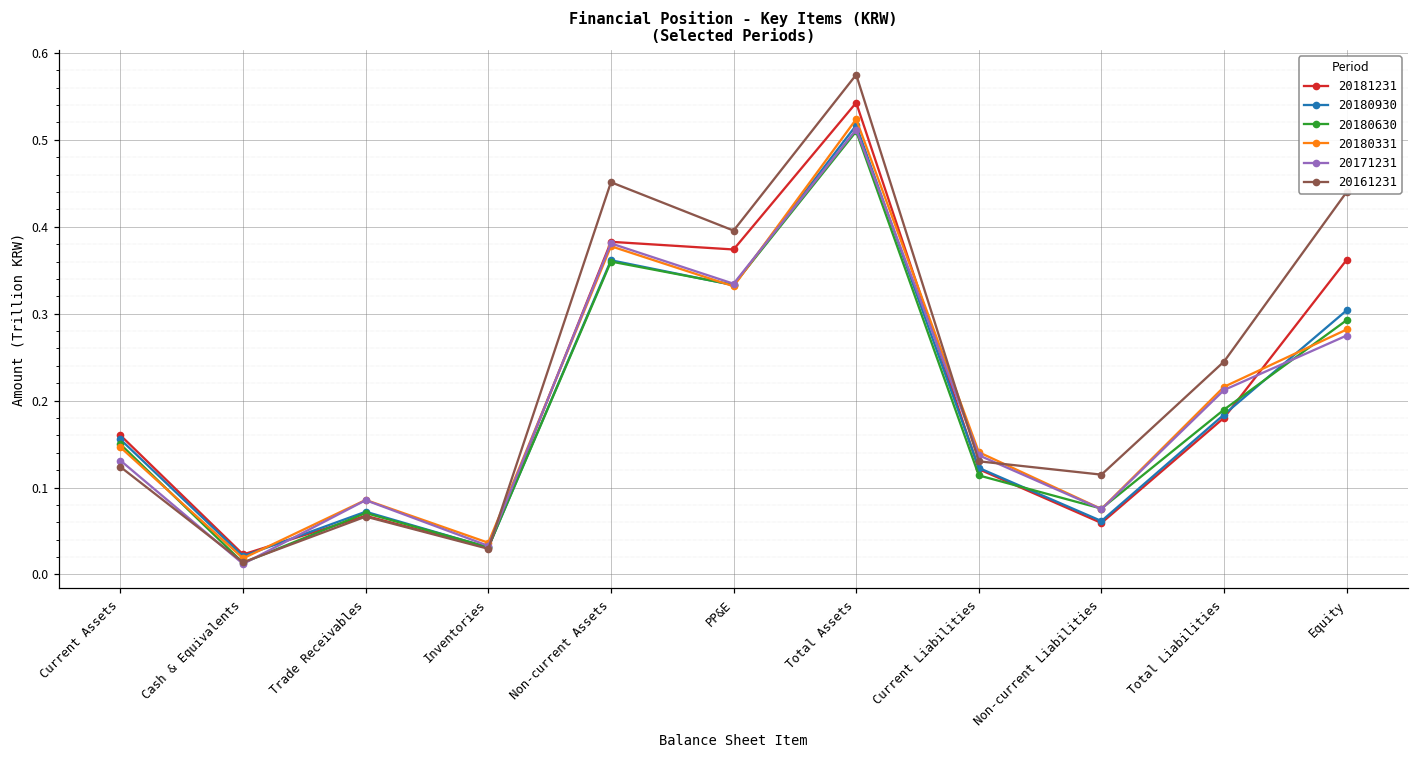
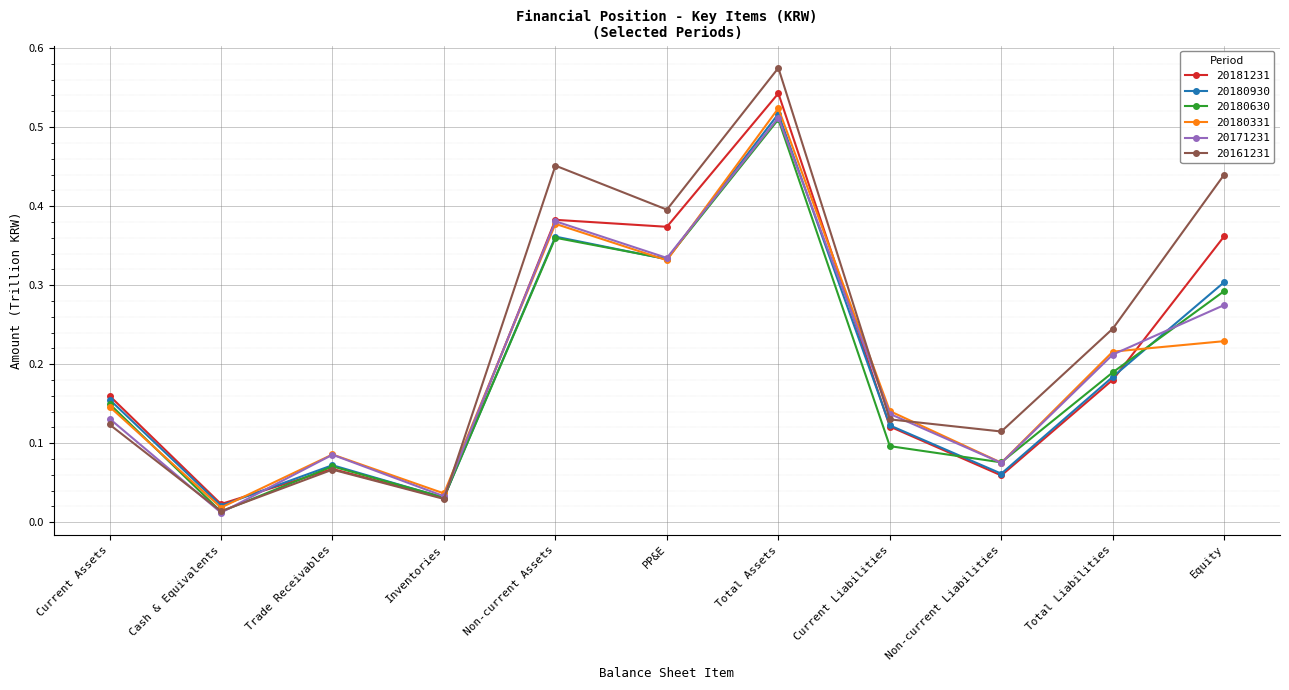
  {
    "20181231": {
      "Current Assets": 0.16,
      "PP&E": 0.37,
      "Total Assets": 0.54,
      "Total Liabilities": 0.18,
      "Equity": 0.36
    },
    "20180930": {
      "Current Assets": 0.16,
      "Total Assets": 0.52,
      "Total Liabilities": 0.18,
      "Equity": 0.30
    },
    "20180630": {
      "Current Assets": 0.15,
-     "Current Liabilities": 0.11,
+     "Current Liabilities": 0.10,
      "Total Liabilities": 0.19,
      "Equity": 0.29
    },
    "20180331": {
      "Current Assets": 0.15,
      "Inventories": 0.04,
      "Non-current Assets": 0.38,
      "Total Assets": 0.52,
      "Current Liabilities": 0.14,
      "Total Liabilities": 0.22,
-     "Equity": 0.28
+     "Equity": 0.23
    },
    "20171231": {
      "Current Assets": 0.13,
      "Current Liabilities": 0.14,
      "Total Liabilities": 0.21,
      "Equity": 0.27
    },
    "20161231": {
      "Current Assets": 0.12,
      "Non-current Assets": 0.45,
      "PP&E": 0.40,
      "Total Assets": 0.57,
      "Current Liabilities": 0.13,
      "Non-current Liabilities": 0.11,
      "Total Liabilities": 0.24,
      "Equity": 0.44
    }
  }
